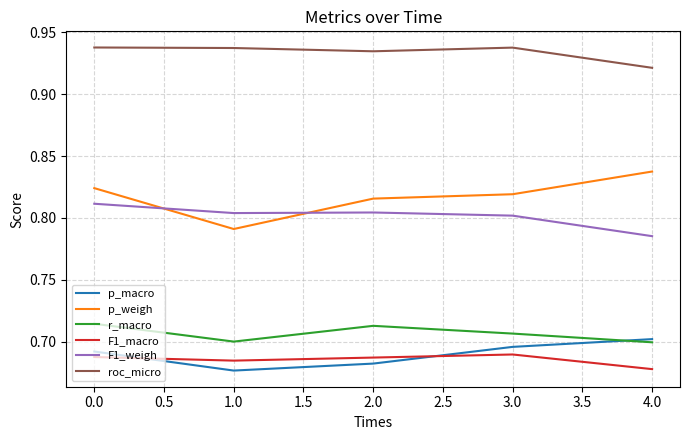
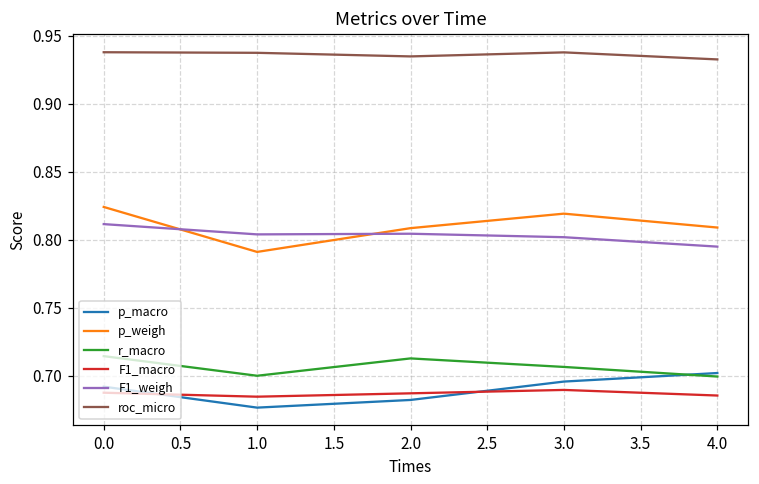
  {
    "p_macro": {
      "1.0": 0.677,
      "2.0": 0.682,
      "3.0": 0.696,
      "4.0": 0.702
    },
    "p_weigh": {
      "0.0": 0.824,
      "1.0": 0.791,
-     "2.0": 0.816,
+     "2.0": 0.809,
      "3.0": 0.819,
-     "4.0": 0.838
+     "4.0": 0.809
    },
    "r_macro": {
      "1.0": 0.700,
      "2.0": 0.713,
      "3.0": 0.707,
      "4.0": 0.700
    },
    "F1_macro": {
      "1.0": 0.685,
      "2.0": 0.687,
      "3.0": 0.690,
-     "4.0": 0.678
+     "4.0": 0.686
    },
    "F1_weigh": {
      "0.0": 0.811,
      "1.0": 0.804,
      "2.0": 0.804,
      "3.0": 0.802,
-     "4.0": 0.785
+     "4.0": 0.795
    },
    "roc_micro": {
      "0.0": 0.938,
      "1.0": 0.937,
      "2.0": 0.935,
      "3.0": 0.938,
-     "4.0": 0.921
+     "4.0": 0.932
    }
  }
